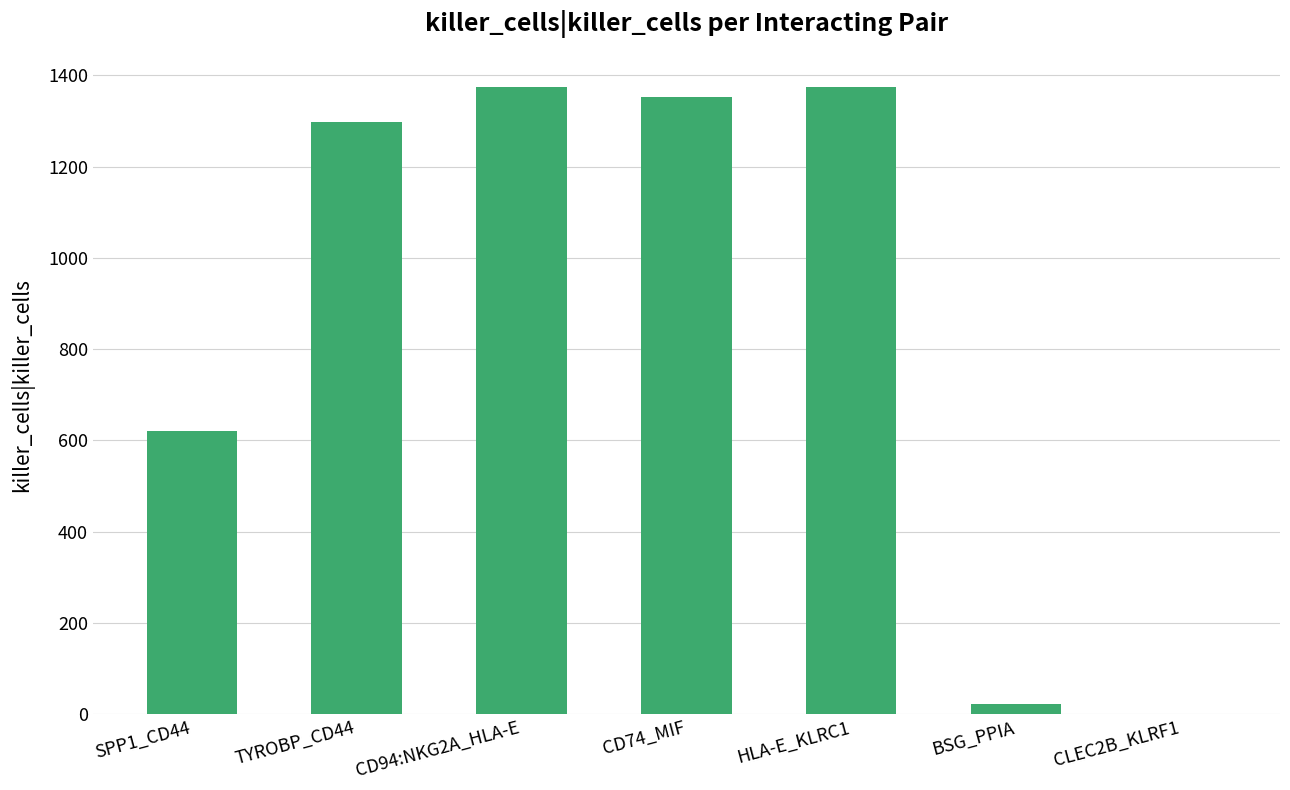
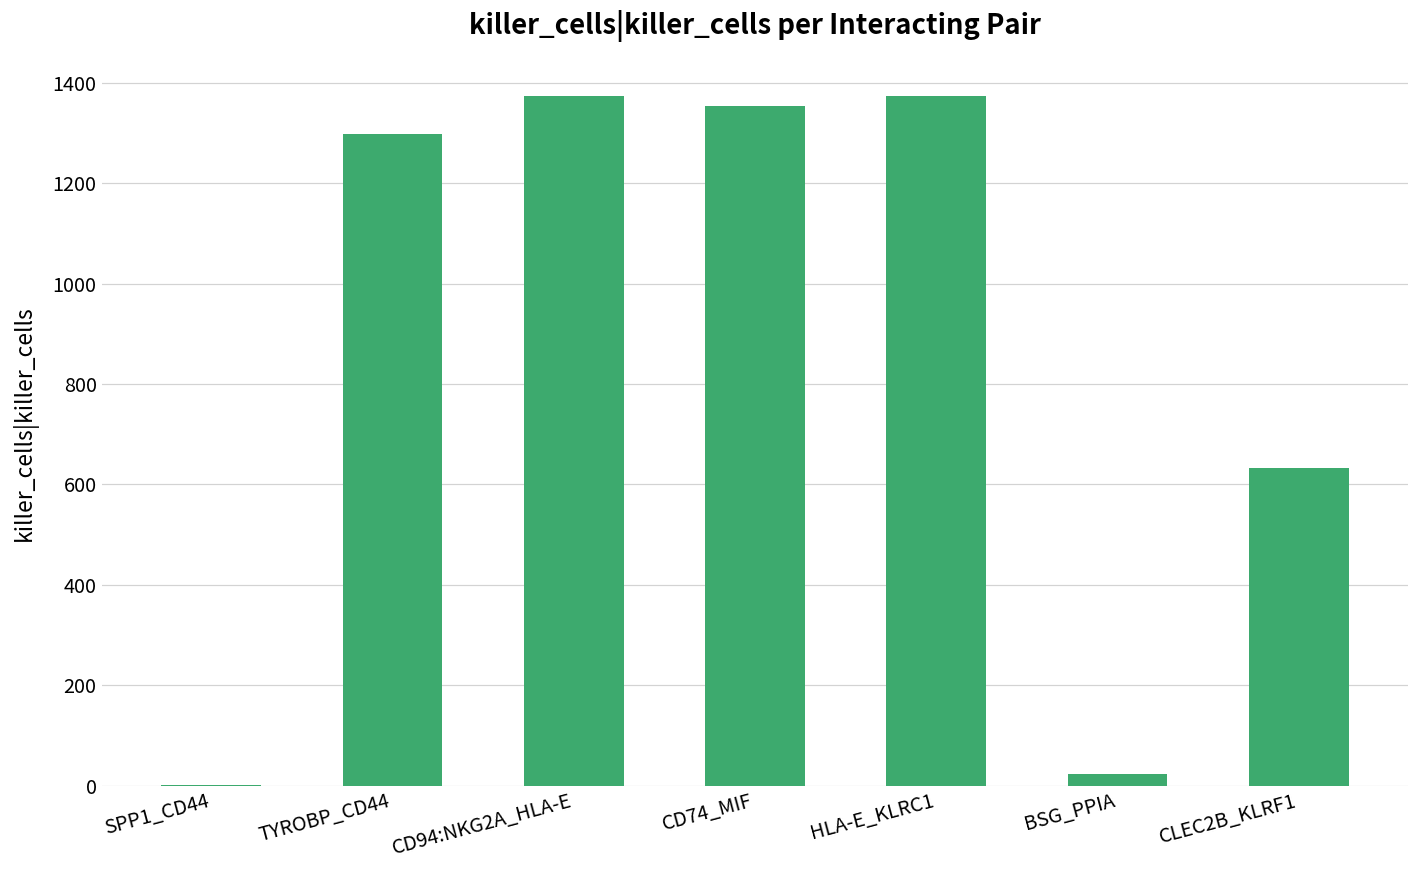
  {
-   "SPP1_CD44": 620,
+   "SPP1_CD44": 0,
    "TYROBP_CD44": 1300,
    "CD94:NKG2A_HLA-E": 1370,
    "CD74_MIF": 1350,
    "HLA-E_KLRC1": 1370,
    "BSG_PPIA": 20,
-   "CLEC2B_KLRF1": 0
+   "CLEC2B_KLRF1": 630
  }
